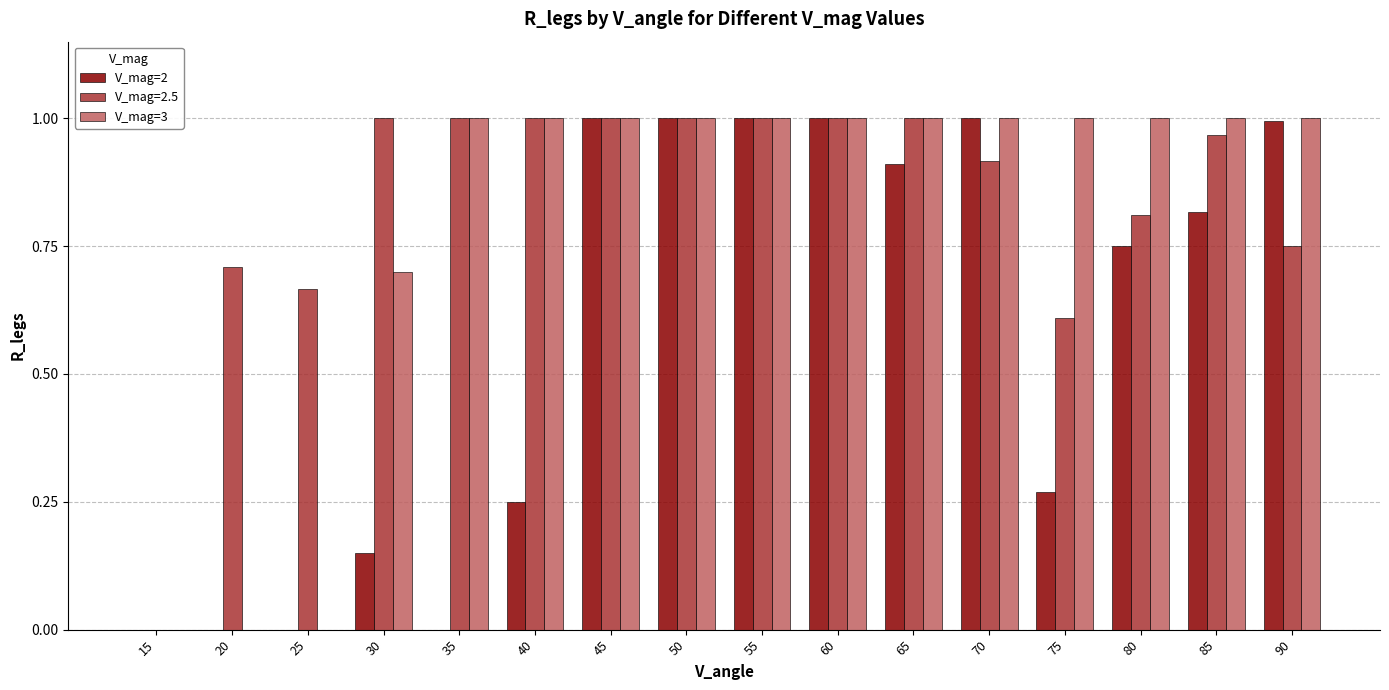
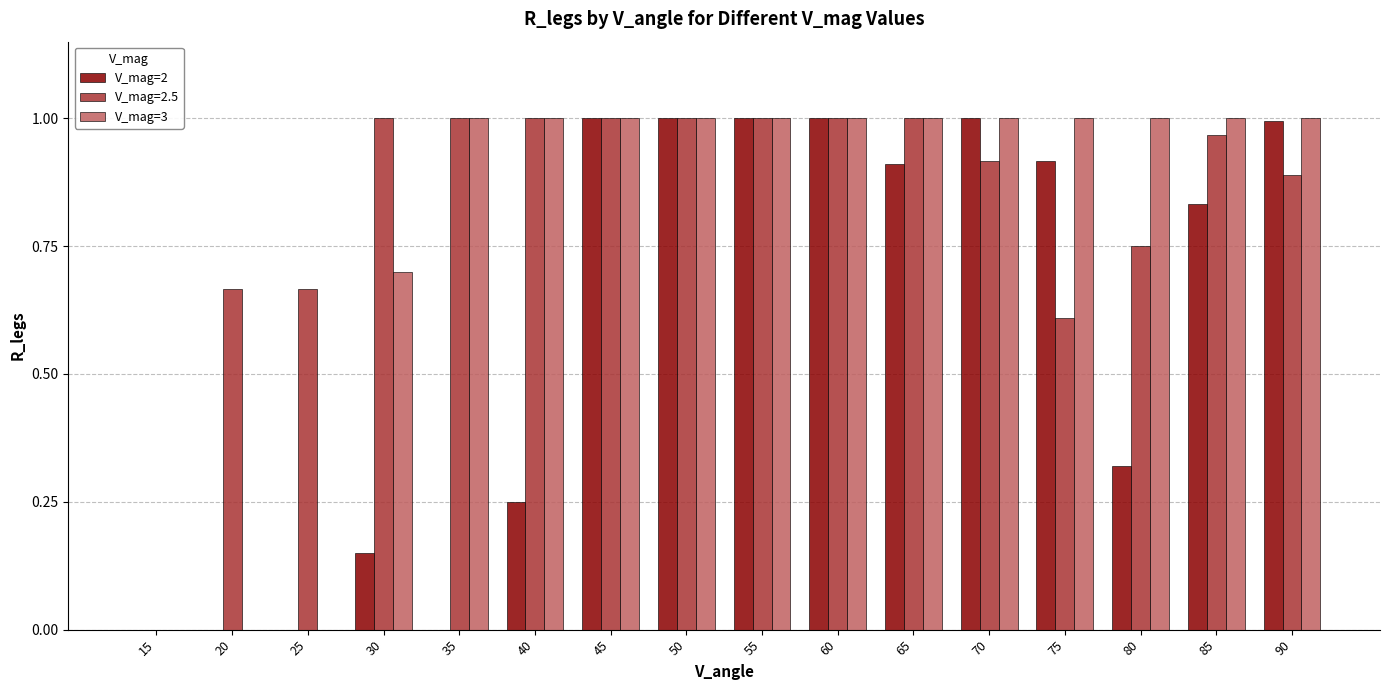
  {
    "V_mag=2": {
      "15": 0.00,
      "20": 0.00,
      "25": 0.00,
      "30": 0.15,
      "35": 0.00,
      "40": 0.25,
      "45": 1.00,
      "50": 1.00,
      "55": 1.00,
      "60": 1.00,
      "65": 0.91,
      "70": 1.00,
-     "75": 0.27,
-     "80": 0.75,
-     "85": 0.82,
+     "75": 0.92,
+     "80": 0.32,
+     "85": 0.83,
      "90": 1.00
    },
    "V_mag=2.5": {
      "15": 0.00,
-     "20": 0.71,
+     "20": 0.67,
      "25": 0.67,
      "30": 1.00,
      "35": 1.00,
      "40": 1.00,
      "45": 1.00,
      "50": 1.00,
      "55": 1.00,
      "60": 1.00,
      "65": 1.00,
      "70": 0.92,
      "75": 0.61,
-     "80": 0.81,
+     "80": 0.75,
      "85": 0.97,
-     "90": 0.75
+     "90": 0.89
    },
    "V_mag=3": {
      "15": 0.00,
      "20": 0.00,
      "25": 0.00,
      "30": 0.70,
      "35": 1.00,
      "40": 1.00,
      "45": 1.00,
      "50": 1.00,
      "55": 1.00,
      "60": 1.00,
      "65": 1.00,
      "70": 1.00,
      "75": 1.00,
      "80": 1.00,
      "85": 1.00,
      "90": 1.00
    }
  }
